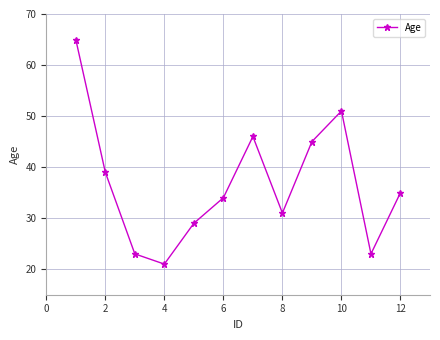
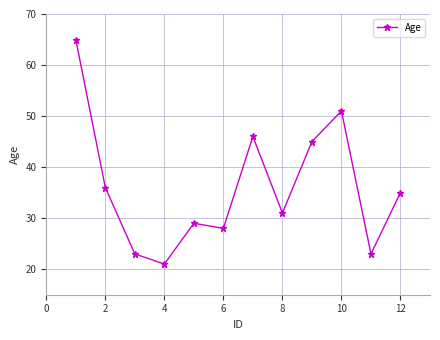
  {
-   "2": 39,
+   "2": 36,
    "4": 21,
-   "6": 34,
+   "6": 28,
    "8": 31,
    "10": 51,
    "12": 35
  }
